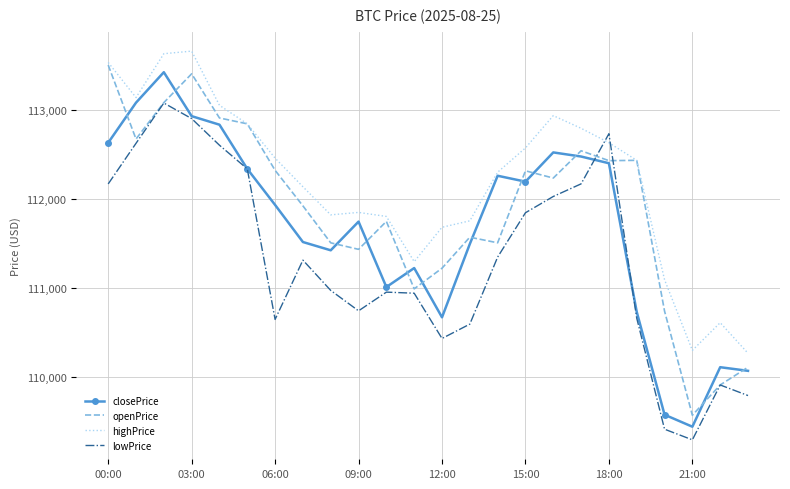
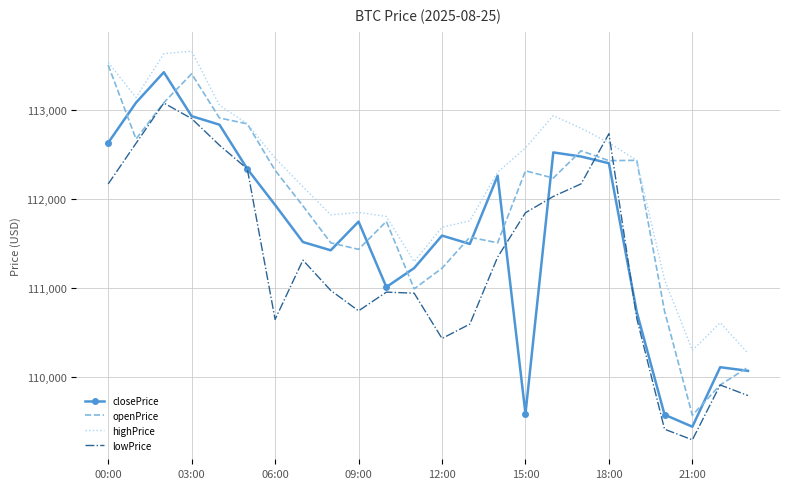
  {
    "closePrice": {
      "00:00": "112,600",
      "06:00": "111,900",
      "09:00": "111,700",
-     "12:00": "110,700",
-     "15:00": "112,200",
+     "12:00": "111,600",
+     "15:00": "109,600",
      "21:00": "109,400"
    },
    "lowPrice": {
      "00:00": "112,200",
      "06:00": "110,600",
      "09:00": "110,700",
      "12:00": "110,400",
      "15:00": "111,800",
      "18:00": "112,700",
      "21:00": "109,300"
    }
  }
